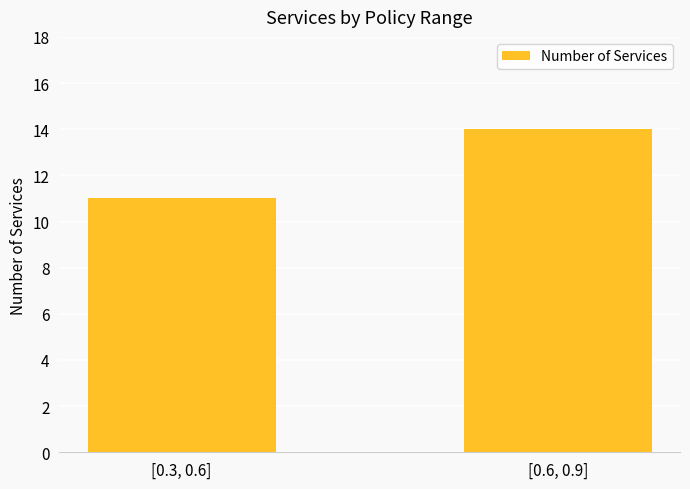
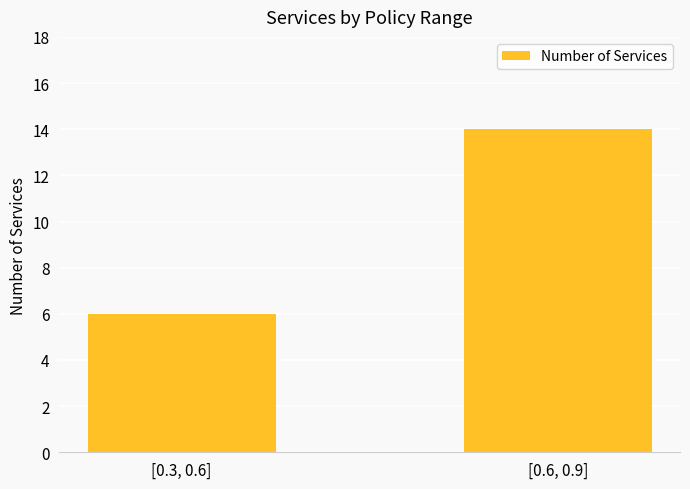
  {
-   "[0.3, 0.6]": 11,
+   "[0.3, 0.6]": 6,
    "[0.6, 0.9]": 14
  }
